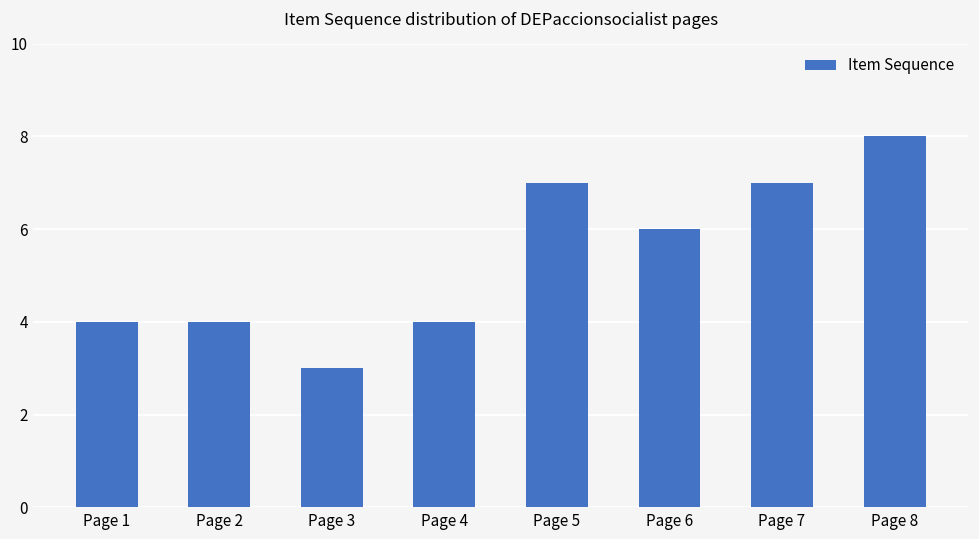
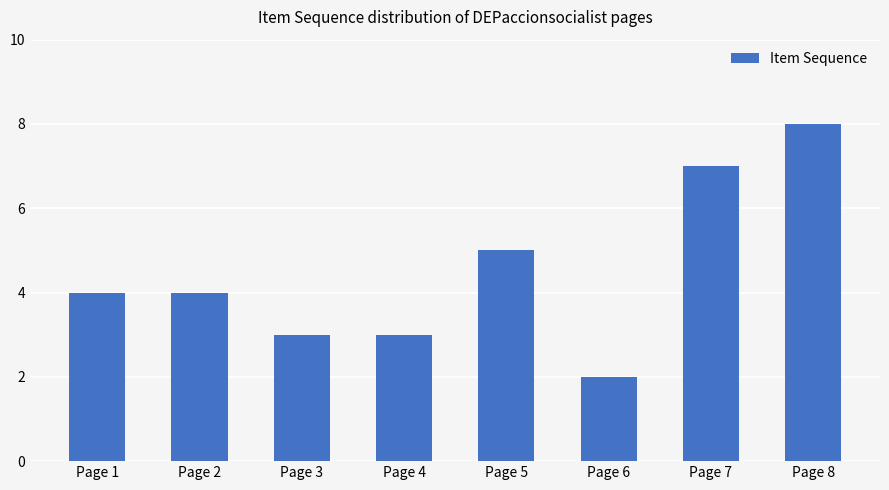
  {
    "Page 1": 4,
    "Page 2": 4,
    "Page 3": 3,
-   "Page 4": 4,
-   "Page 5": 7,
-   "Page 6": 6,
+   "Page 4": 3,
+   "Page 5": 5,
+   "Page 6": 2,
    "Page 7": 7,
    "Page 8": 8
  }
